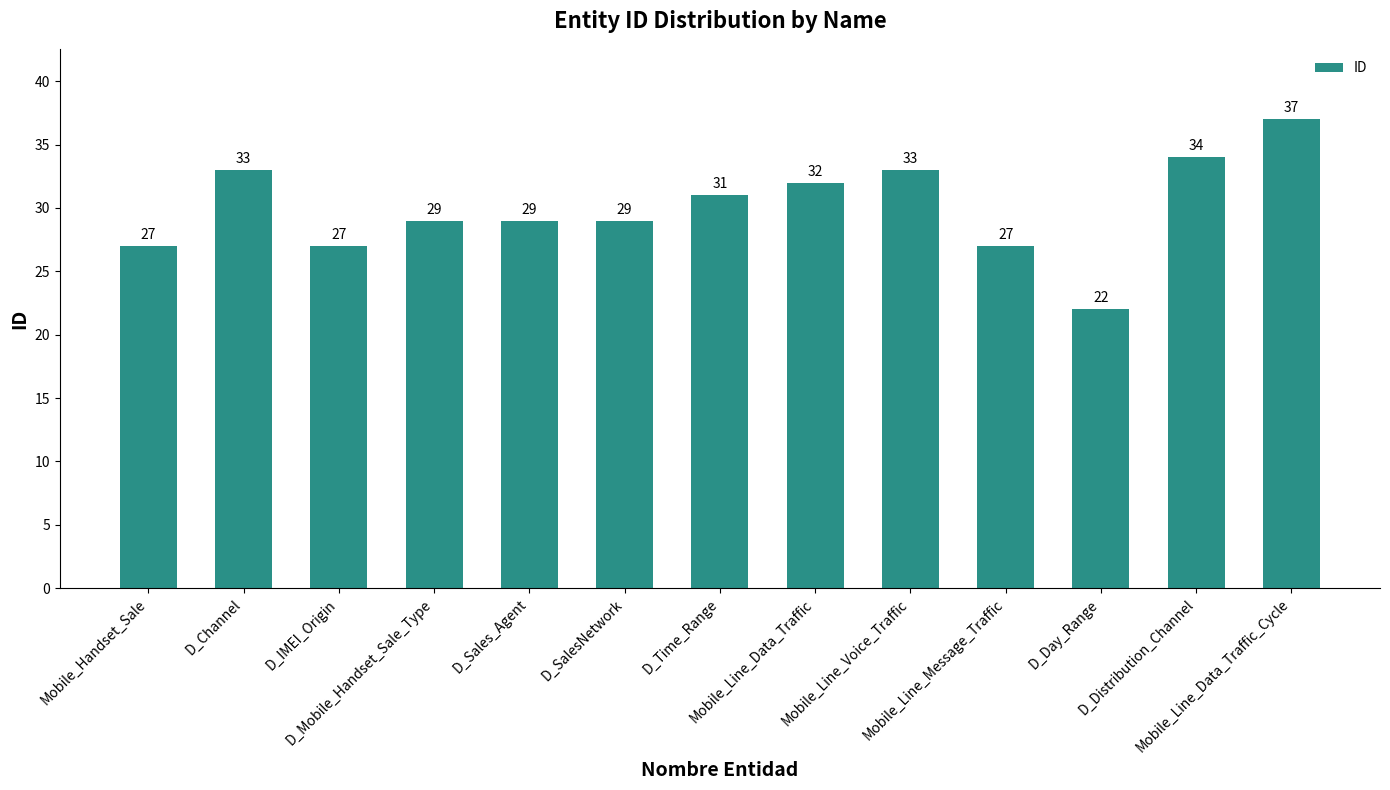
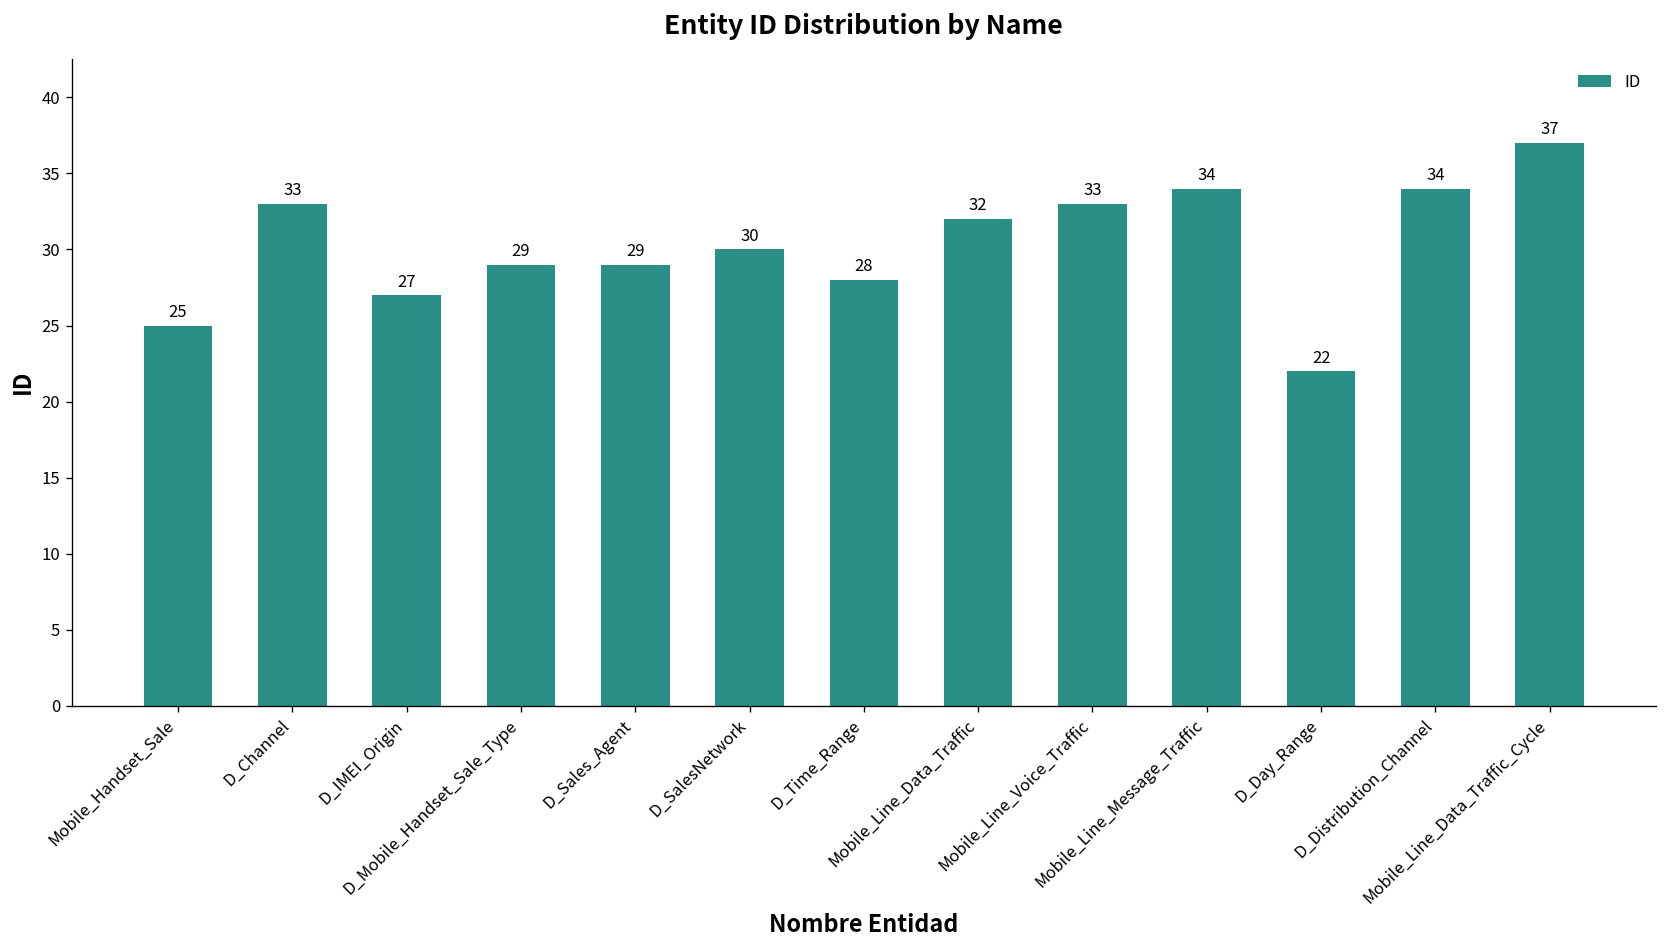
  {
-   "Mobile_Handset_Sale": 27,
+   "Mobile_Handset_Sale": 25,
    "D_Channel": 33,
    "D_IMEI_Origin": 27,
    "D_Mobile_Handset_Sale_Type": 29,
    "D_Sales_Agent": 29,
-   "D_SalesNetwork": 29,
-   "D_Time_Range": 31,
+   "D_SalesNetwork": 30,
+   "D_Time_Range": 28,
    "Mobile_Line_Data_Traffic": 32,
    "Mobile_Line_Voice_Traffic": 33,
-   "Mobile_Line_Message_Traffic": 27,
+   "Mobile_Line_Message_Traffic": 34,
    "D_Day_Range": 22,
    "D_Distribution_Channel": 34,
    "Mobile_Line_Data_Traffic_Cycle": 37
  }
